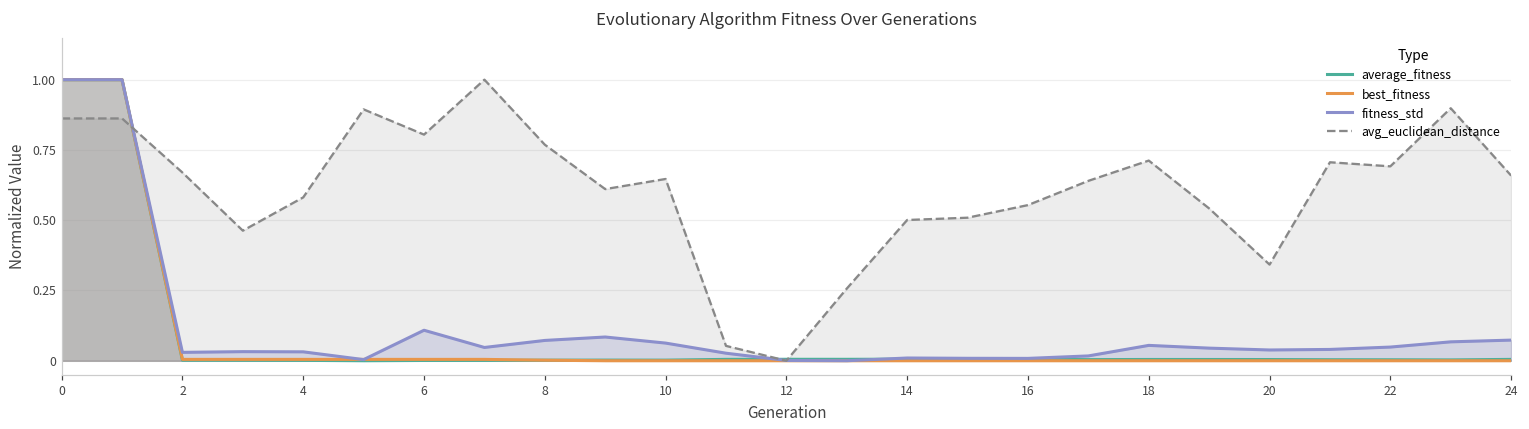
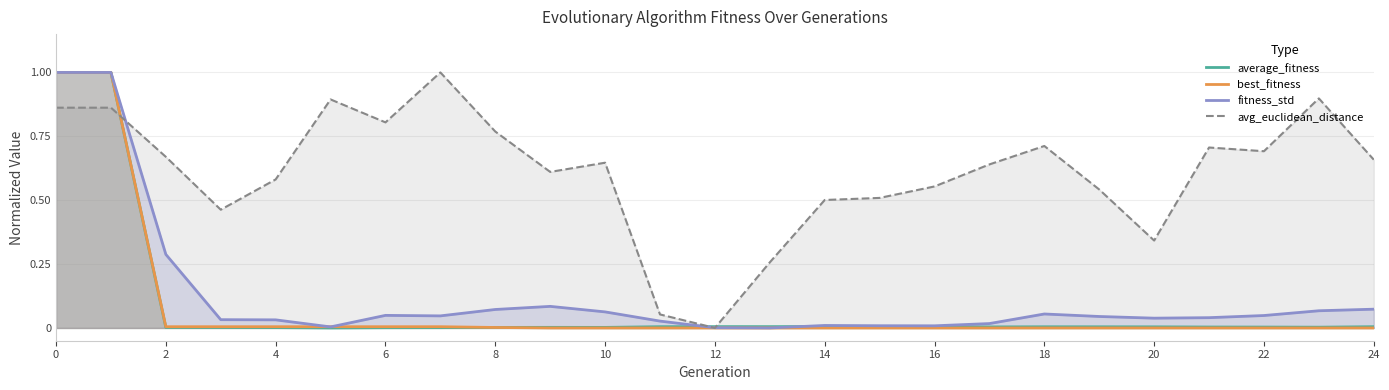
  {
    "fitness_std": {
-     "2": 0.03,
+     "2": 0.29,
      "4": 0.03,
-     "6": 0.11,
+     "6": 0.05,
      "8": 0.07,
      "10": 0.06,
      "18": 0.05,
      "20": 0.04,
      "22": 0.05,
      "24": 0.07
    },
    "avg_euclidean_distance": {
      "0": 0.86,
      "2": 0.67,
      "4": 0.58,
      "6": 0.80,
      "8": 0.77,
      "10": 0.65,
      "14": 0.50,
      "16": 0.55,
      "18": 0.71,
      "20": 0.34,
      "22": 0.69,
      "24": 0.66
    }
  }
